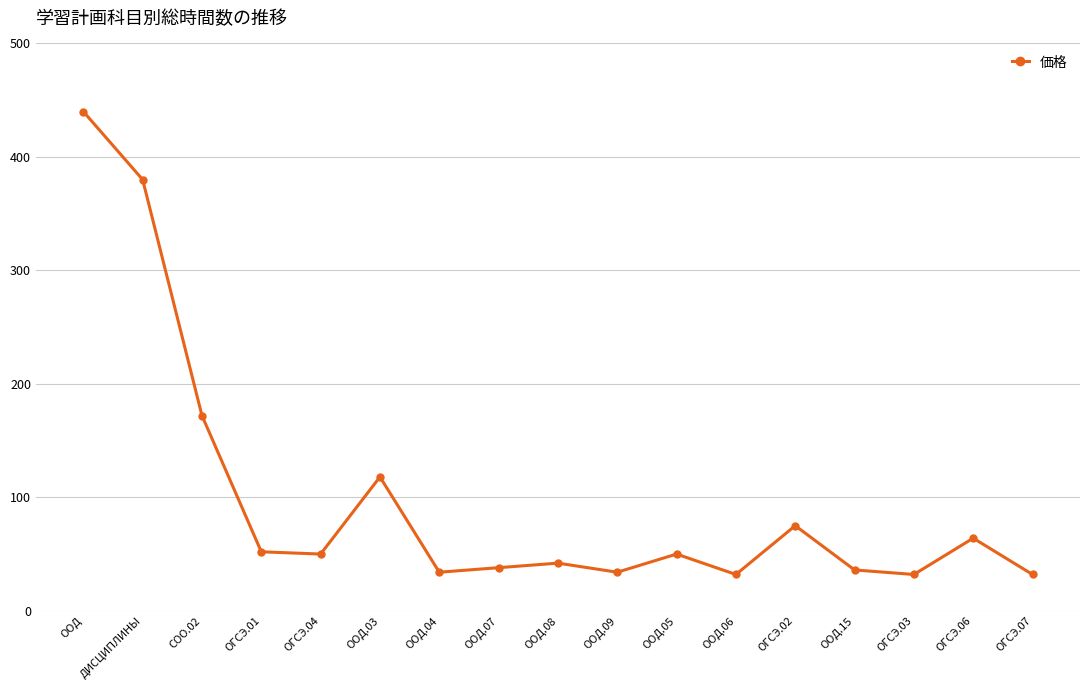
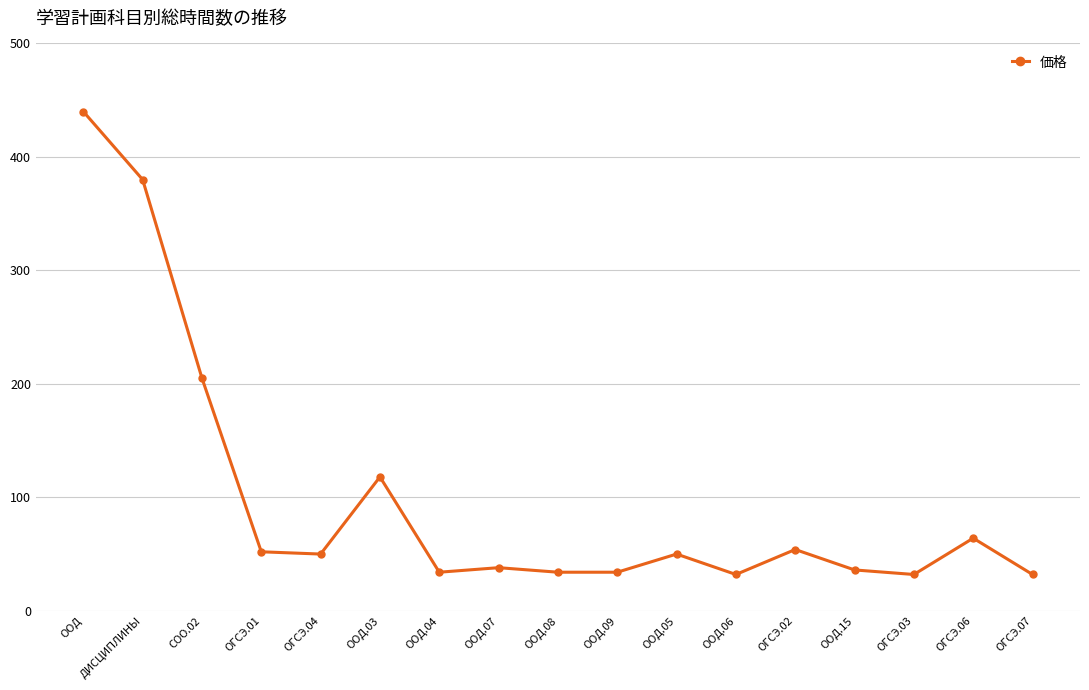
  {
    "ООД": 440,
    "ДИСЦИПЛИНЫ": 380,
-   "СОО.02": 172,
+   "СОО.02": 205,
    "ОГСЭ.01": 52,
    "ОГСЭ.04": 50,
    "ООД.03": 118,
    "ООД.04": 34,
    "ООД.07": 38,
-   "ООД.08": 42,
+   "ООД.08": 34,
    "ООД.09": 34,
    "ООД.05": 50,
    "ООД.06": 32,
-   "ОГСЭ.02": 75,
+   "ОГСЭ.02": 54,
    "ООД.15": 36,
    "ОГСЭ.03": 32,
    "ОГСЭ.06": 64,
    "ОГСЭ.07": 32
  }
